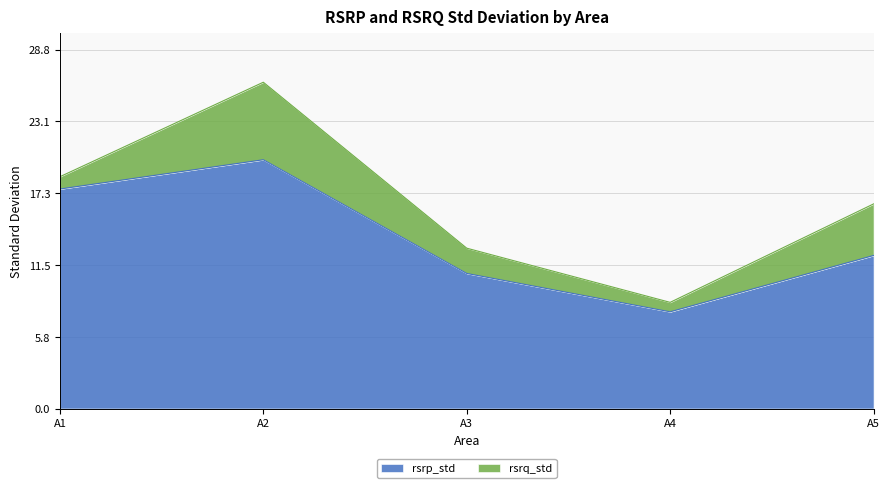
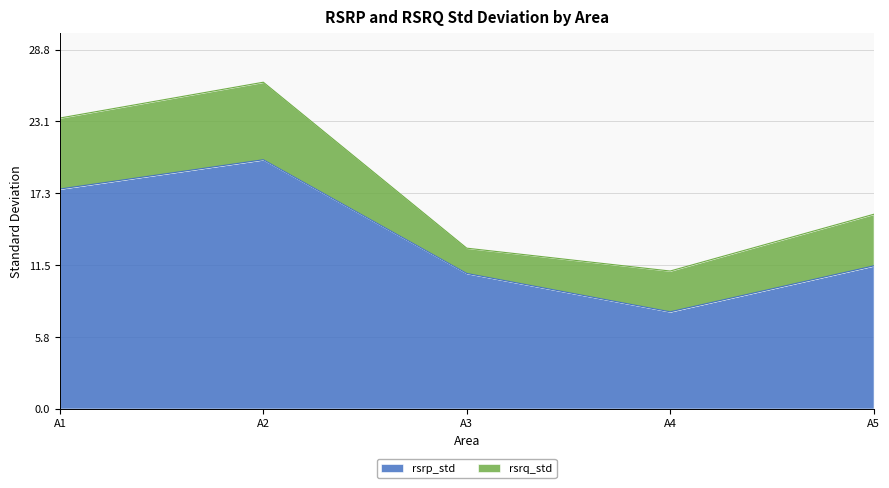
  {
    "rsrp_std": {
      "A1": 17.6,
      "A2": 20.0,
      "A3": 10.9,
      "A4": 7.8,
-     "A5": 12.3
+     "A5": 11.5
    },
    "rsrq_std": {
-     "A1": 1.0,
+     "A1": 5.7,
      "A2": 6.2,
      "A3": 2.0,
-     "A4": 0.8,
+     "A4": 3.3,
      "A5": 4.1
    }
  }
